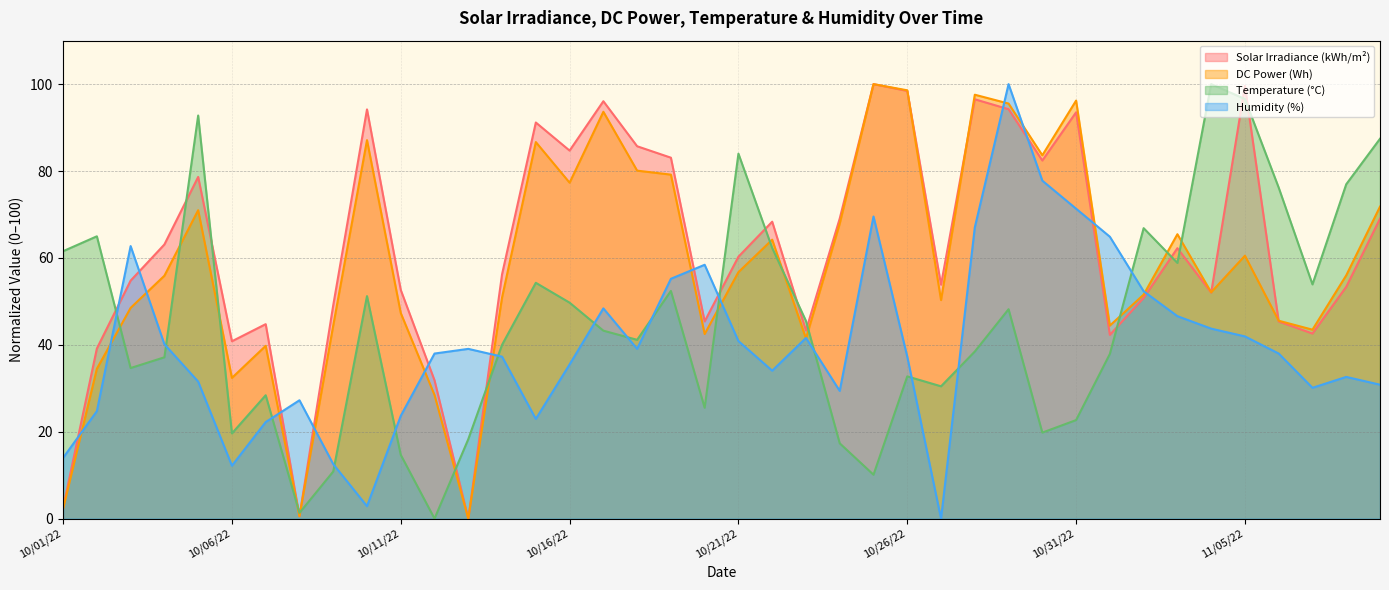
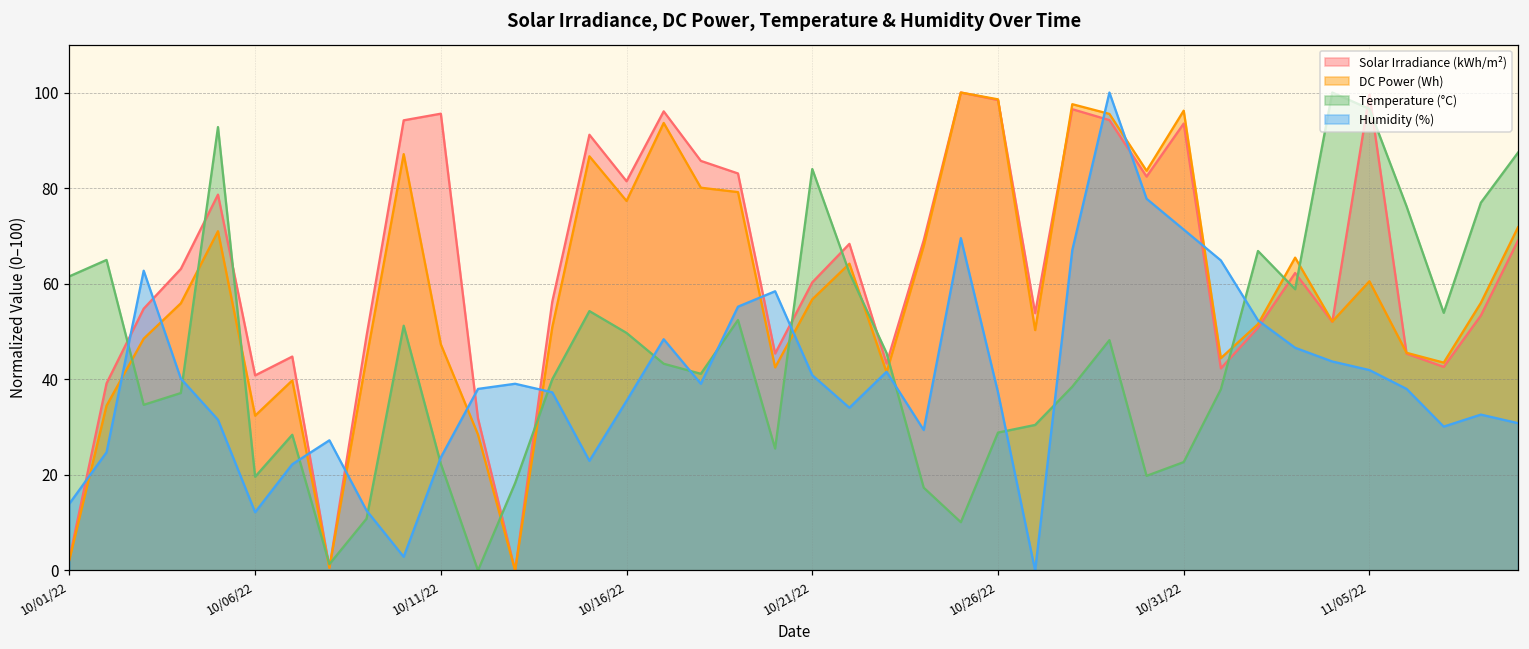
  {
    "Solar Irradiance (kWh/m²)": {
      "10/06/22": 41,
-     "10/11/22": 53,
-     "10/16/22": 85,
+     "10/11/22": 96,
+     "10/16/22": 81,
      "10/21/22": 60,
      "10/31/22": 94
    },
    "DC Power (Wh)": {
      "10/06/22": 32,
      "10/11/22": 47,
      "10/16/22": 77,
      "10/21/22": 57,
      "10/31/22": 96,
      "11/05/22": 61
    },
    "Temperature (°C)": {
      "10/01/22": 62,
      "10/06/22": 20,
-     "10/11/22": 15,
+     "10/11/22": 22,
      "10/16/22": 50,
      "10/21/22": 84,
-     "10/26/22": 33,
+     "10/26/22": 29,
      "10/31/22": 23
    },
    "Humidity (%)": {
      "10/01/22": 14,
      "10/06/22": 12,
      "10/11/22": 24,
      "10/16/22": 35,
      "10/21/22": 41,
      "10/26/22": 37,
      "10/31/22": 71,
      "11/05/22": 42
    }
  }
